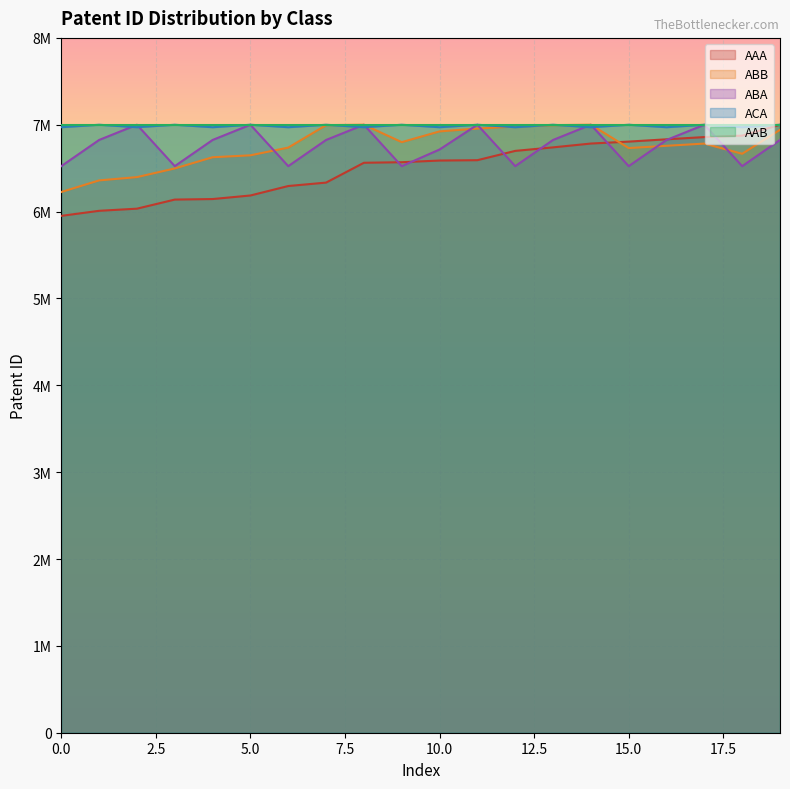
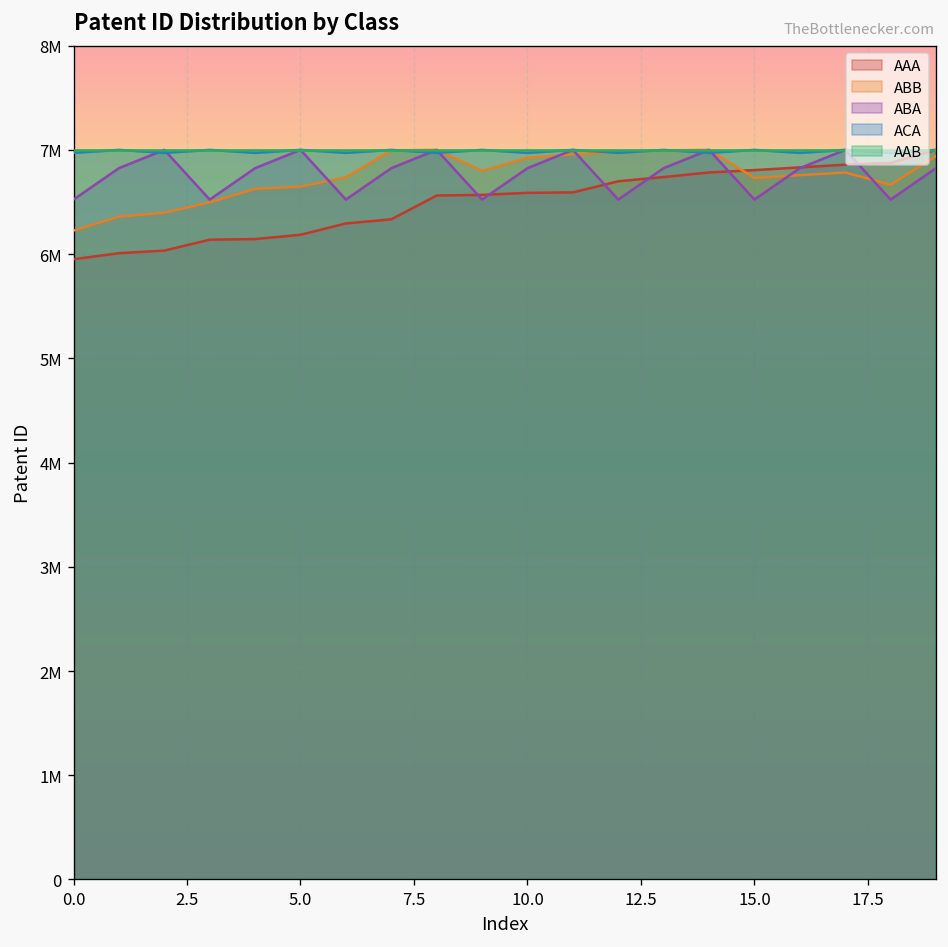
  {
    "ABA": {
      "0.0": 6500000,
-     "10.0": 6700000,
+     "10.0": 6800000,
      "15.0": 6500000
    }
  }
